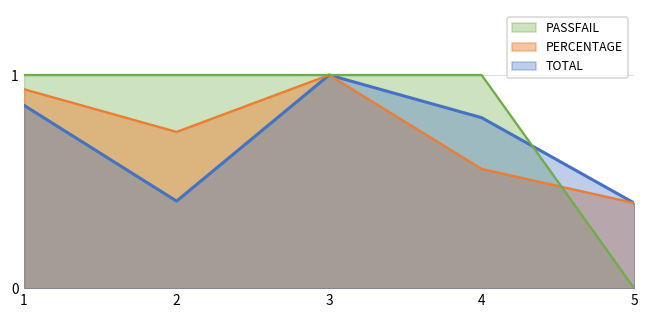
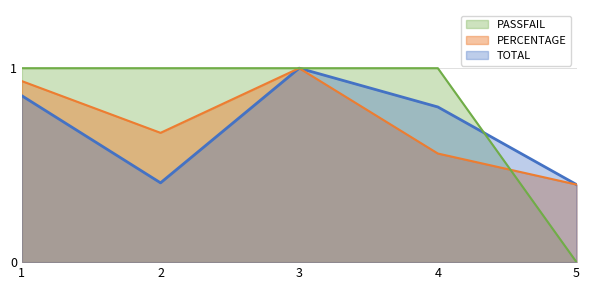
  {
    "PASSFAIL": {
      "1": 1.00,
      "2": 1.00,
      "4": 1.00,
      "5": 0.00
    },
    "PERCENTAGE": {
      "1": 0.93,
-     "2": 0.73,
+     "2": 0.67,
      "4": 0.56
    },
    "TOTAL": {
      "1": 0.86,
      "2": 0.41,
      "4": 0.80
    }
  }
